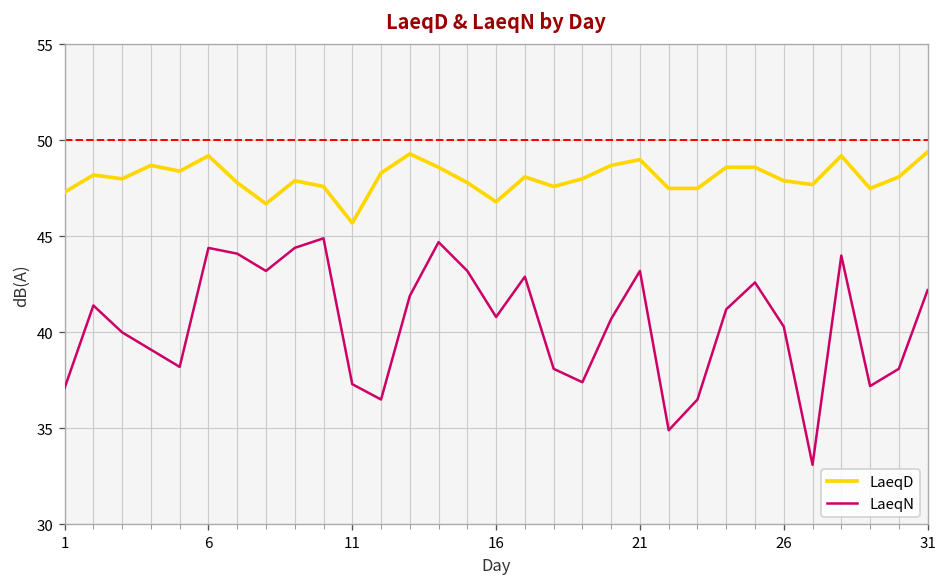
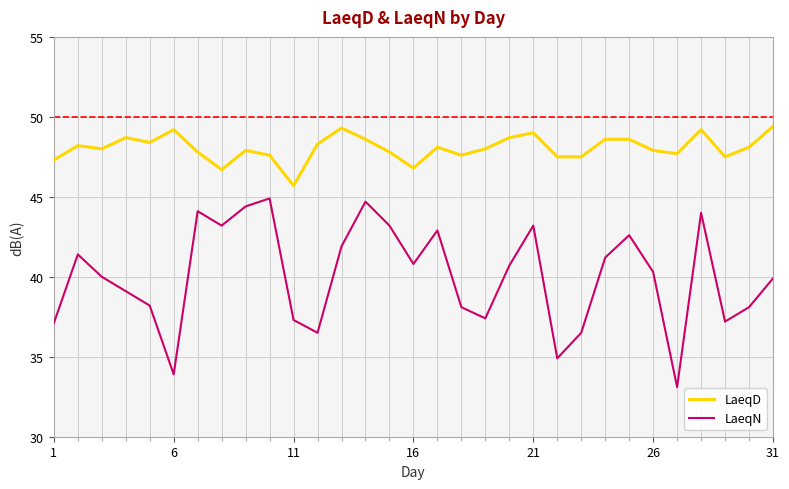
  {
    "LaeqD": {
      "1": 47.3,
      "6": 49.2,
      "11": 45.7,
      "16": 46.8,
      "21": 49.0,
      "26": 47.9,
      "31": 49.4
    },
    "LaeqN": {
      "1": 37.1,
-     "6": 44.4,
+     "6": 33.9,
      "11": 37.3,
      "16": 40.8,
      "21": 43.2,
      "26": 40.3,
-     "31": 42.2
+     "31": 39.9
    }
  }
